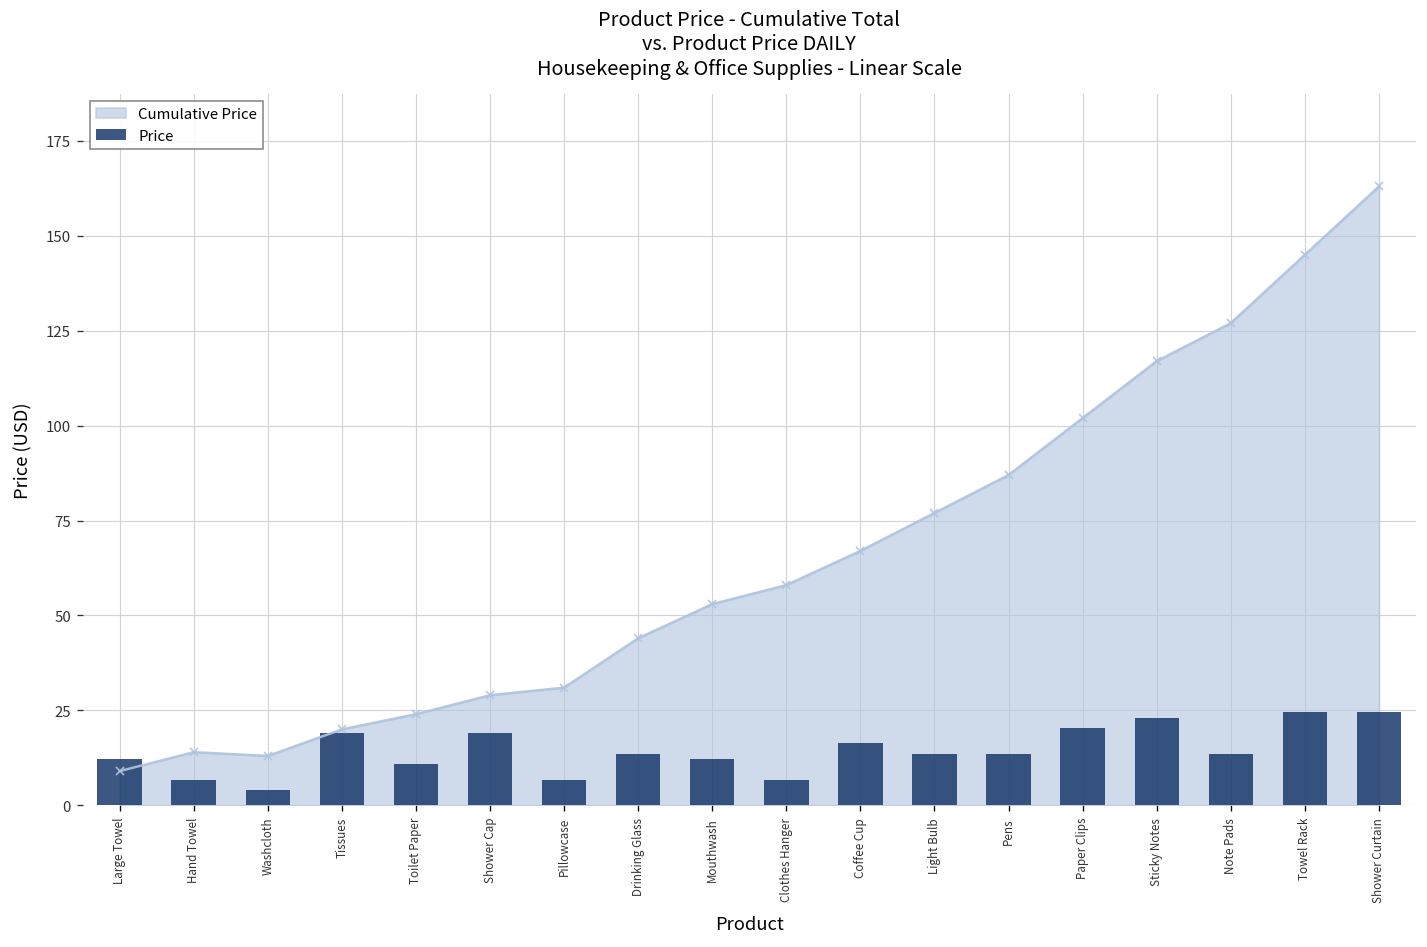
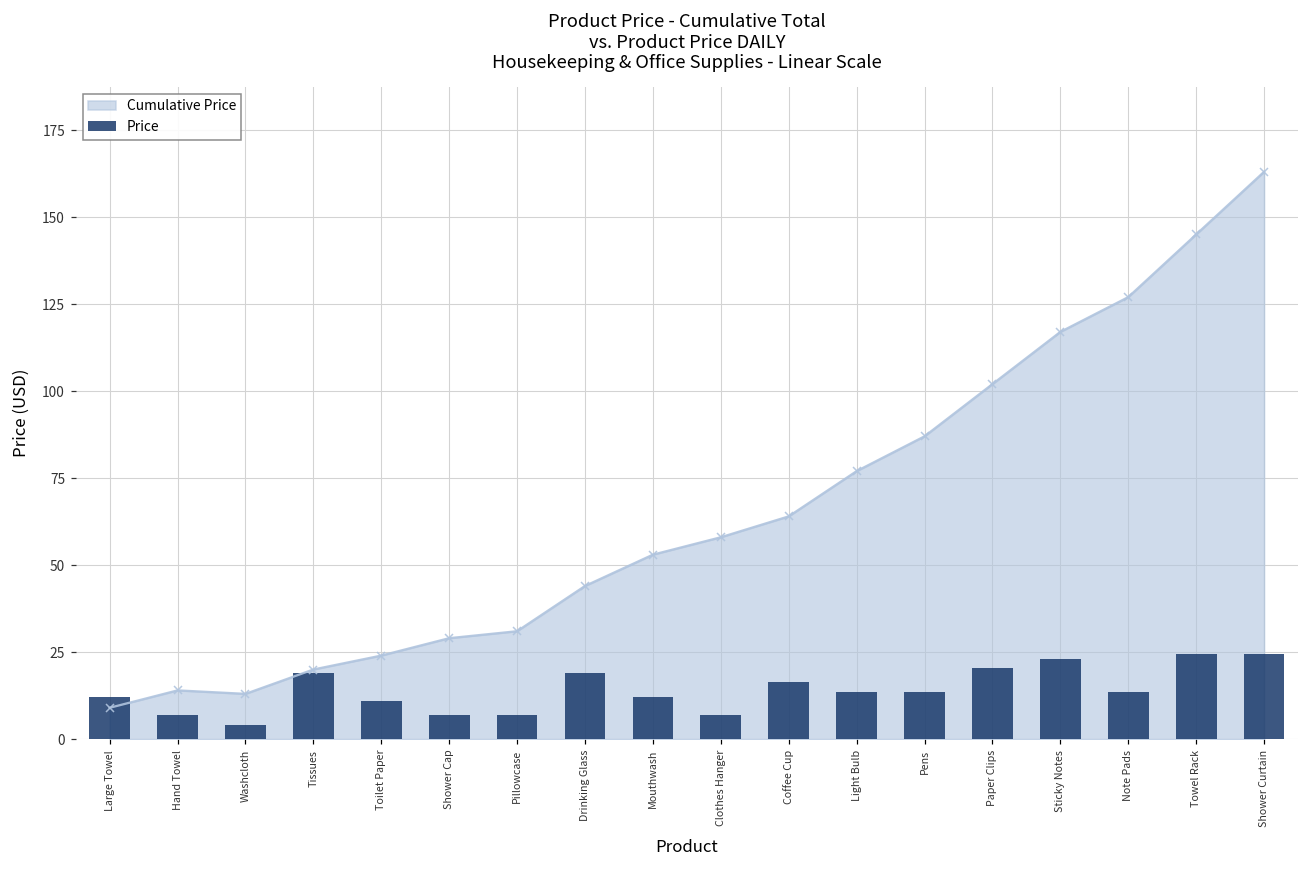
  {
    "Cumulative Price": {
      "Large Towel": 9,
      "Hand Towel": 14,
      "Washcloth": 13,
      "Tissues": 20,
      "Toilet Paper": 24,
      "Shower Cap": 29,
      "Pillowcase": 31,
      "Drinking Glass": 44,
      "Mouthwash": 53,
      "Clothes Hanger": 58,
-     "Coffee Cup": 67,
+     "Coffee Cup": 64,
      "Light Bulb": 77,
      "Pens": 87,
      "Paper Clips": 102,
      "Sticky Notes": 117,
      "Note Pads": 127,
      "Towel Rack": 145,
      "Shower Curtain": 163
    },
    "Price": {
      "Large Towel": 12,
      "Hand Towel": 7,
      "Washcloth": 4,
      "Tissues": 19,
      "Toilet Paper": 11,
-     "Shower Cap": 19,
+     "Shower Cap": 7,
      "Pillowcase": 7,
-     "Drinking Glass": 14,
+     "Drinking Glass": 19,
      "Mouthwash": 12,
      "Clothes Hanger": 7,
      "Coffee Cup": 16,
      "Light Bulb": 14,
      "Pens": 14,
      "Paper Clips": 20,
      "Sticky Notes": 23,
      "Note Pads": 14,
      "Towel Rack": 24,
      "Shower Curtain": 24
    }
  }
